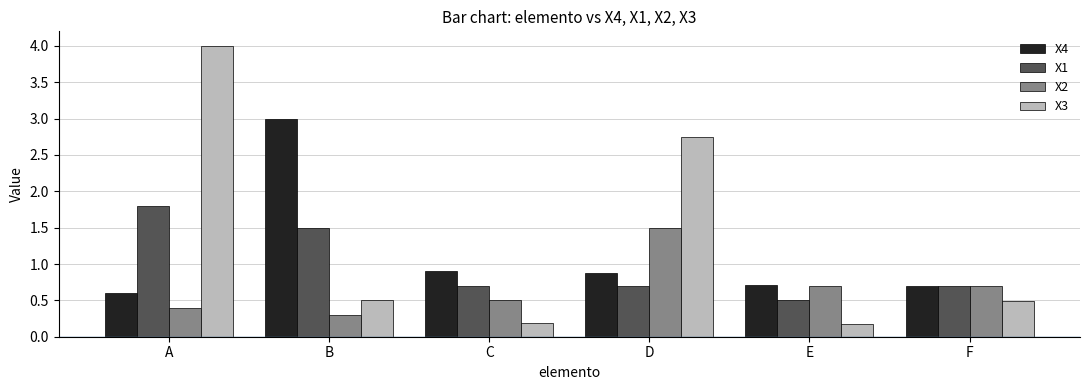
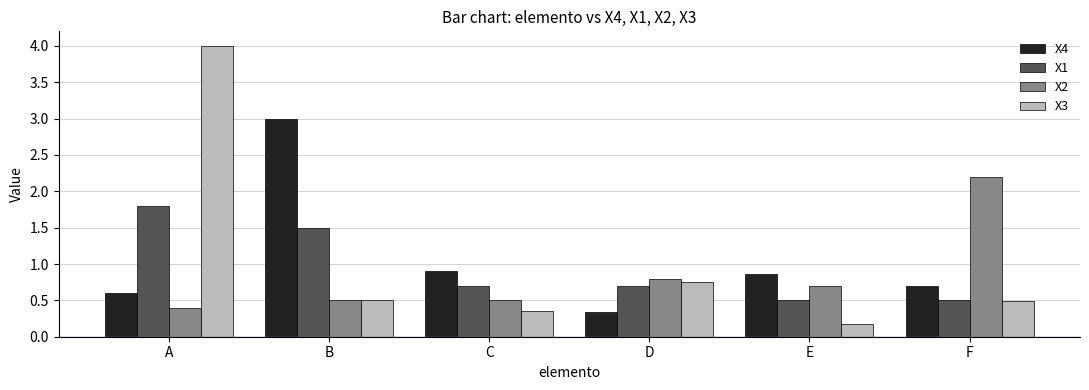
  {
    "X4": {
      "A": 0.6,
      "B": 3.0,
      "C": 0.9,
-     "D": 0.9,
-     "E": 0.7,
+     "D": 0.3,
+     "E": 0.9,
      "F": 0.7
    },
    "X1": {
      "A": 1.8,
      "B": 1.5,
      "C": 0.7,
      "D": 0.7,
      "E": 0.5,
-     "F": 0.7
+     "F": 0.5
    },
    "X2": {
      "A": 0.4,
-     "B": 0.3,
+     "B": 0.5,
      "C": 0.5,
-     "D": 1.5,
+     "D": 0.8,
      "E": 0.7,
-     "F": 0.7
+     "F": 2.2
    },
    "X3": {
      "A": 4.0,
      "B": 0.5,
-     "C": 0.2,
-     "D": 2.7,
+     "C": 0.4,
+     "D": 0.8,
      "E": 0.2,
      "F": 0.5
    }
  }
